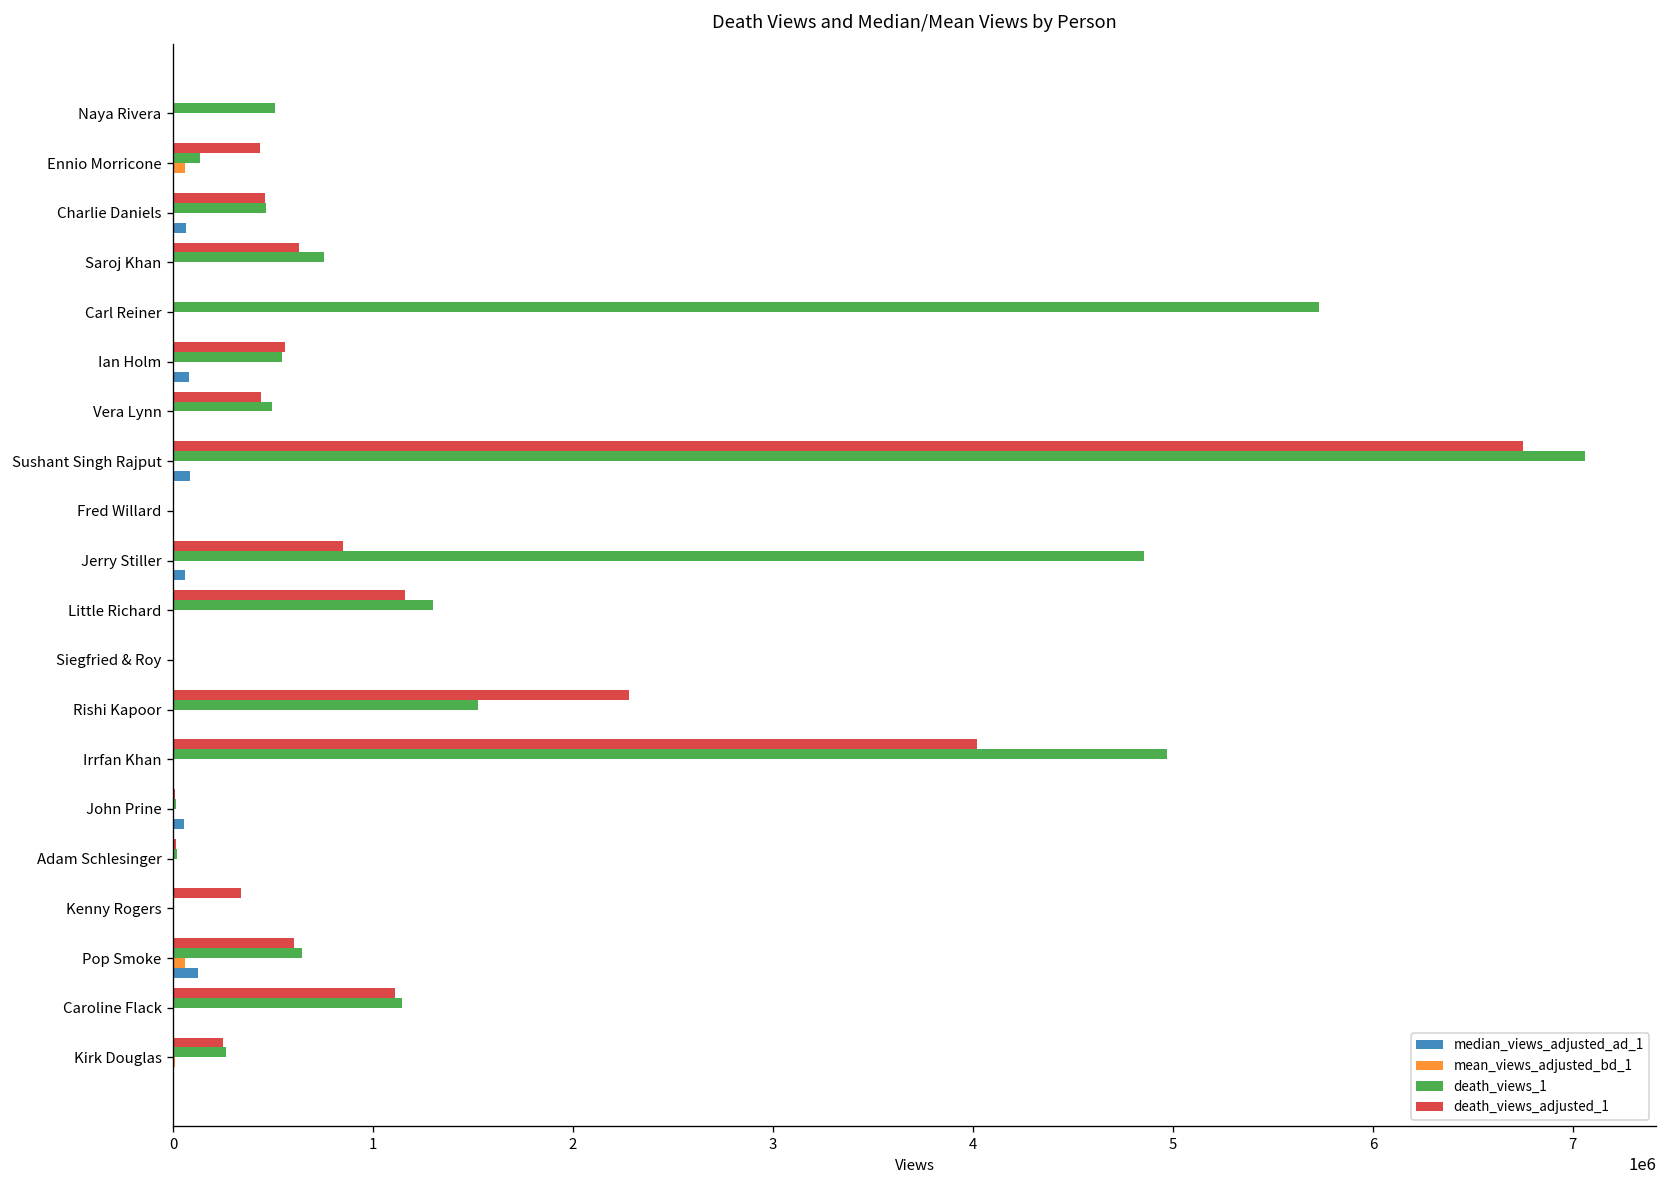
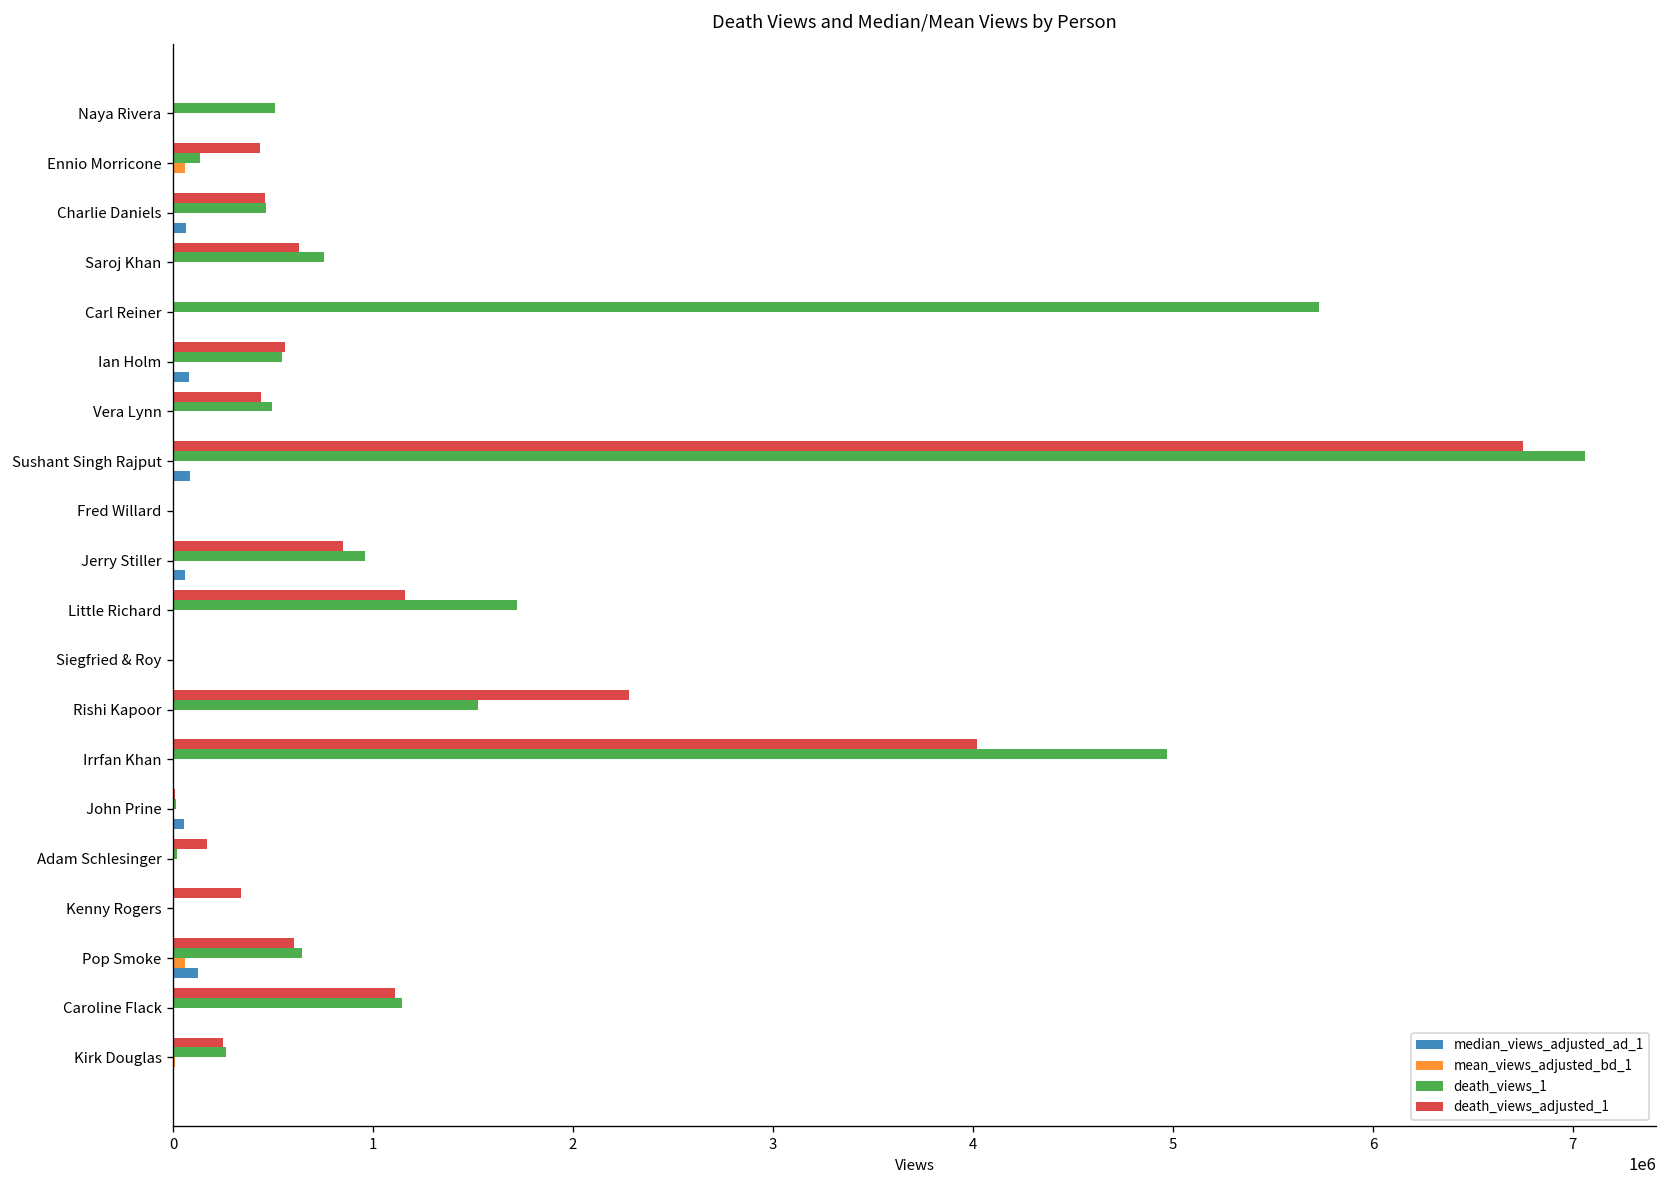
  {
    "median_views_adjusted_ad_1": {
      "Charlie Daniels": 60000,
      "Ian Holm": 80000,
      "Sushant Singh Rajput": 90000,
      "Jerry Stiller": 60000,
      "John Prine": 60000,
      "Pop Smoke": 120000
    },
    "mean_views_adjusted_bd_1": {
      "Ennio Morricone": 60000,
      "Pop Smoke": 60000
    },
    "death_views_1": {
      "Naya Rivera": 510000,
      "Ennio Morricone": 140000,
      "Charlie Daniels": 460000,
      "Saroj Khan": 760000,
      "Carl Reiner": 5730000,
      "Ian Holm": 550000,
      "Vera Lynn": 500000,
      "Sushant Singh Rajput": 7060000,
-     "Jerry Stiller": 4850000,
-     "Little Richard": 1300000,
+     "Jerry Stiller": 960000,
+     "Little Richard": 1720000,
      "Rishi Kapoor": 1520000,
      "Irrfan Khan": 4970000,
      "Adam Schlesinger": 20000,
      "Pop Smoke": 640000,
      "Caroline Flack": 1150000,
      "Kirk Douglas": 270000
    },
    "death_views_adjusted_1": {
      "Ennio Morricone": 430000,
      "Charlie Daniels": 460000,
      "Saroj Khan": 630000,
      "Ian Holm": 560000,
      "Vera Lynn": 440000,
      "Sushant Singh Rajput": 6750000,
      "Jerry Stiller": 850000,
      "Little Richard": 1160000,
      "Rishi Kapoor": 2280000,
      "Irrfan Khan": 4020000,
-     "Adam Schlesinger": 20000,
+     "Adam Schlesinger": 170000,
      "Kenny Rogers": 340000,
      "Pop Smoke": 600000,
      "Caroline Flack": 1110000,
      "Kirk Douglas": 250000
    }
  }
